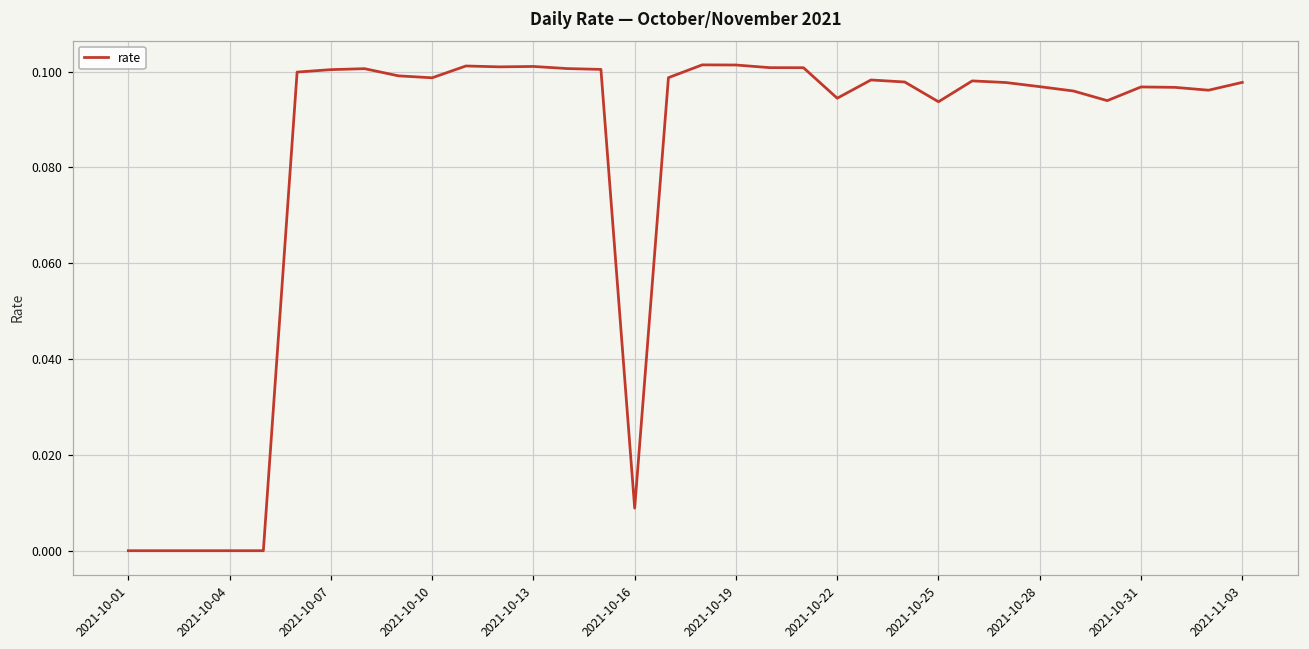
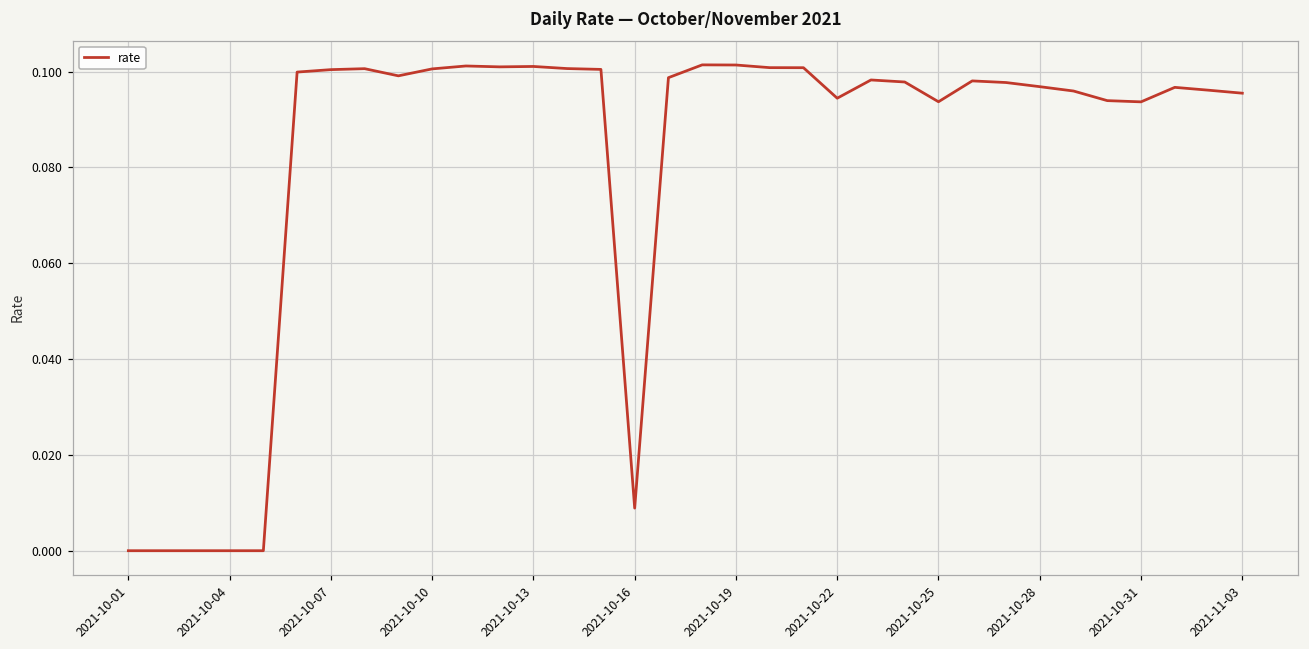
  {
    "2021-10-01": 0.000,
    "2021-10-04": 0.000,
    "2021-10-07": 0.100,
-   "2021-10-10": 0.099,
+   "2021-10-10": 0.101,
    "2021-10-13": 0.101,
    "2021-10-16": 0.009,
    "2021-10-19": 0.101,
    "2021-10-22": 0.094,
    "2021-10-25": 0.094,
    "2021-10-28": 0.097,
-   "2021-10-31": 0.097,
-   "2021-11-03": 0.098
+   "2021-10-31": 0.094,
+   "2021-11-03": 0.095
  }
